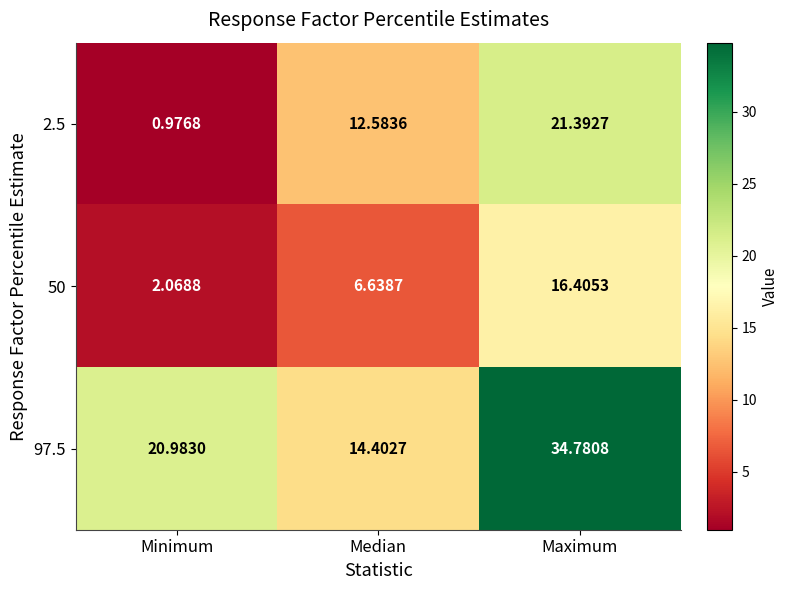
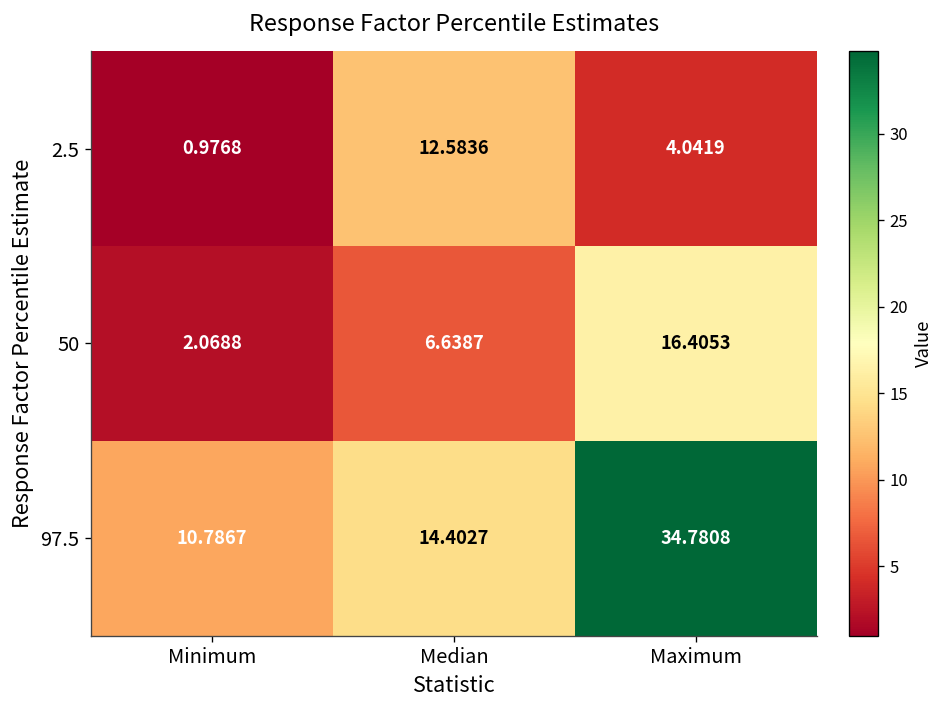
  {
    "2.5": {
      "Minimum": 0.9768,
      "Median": 12.5836,
-     "Maximum": 21.3927
+     "Maximum": 4.0419
    },
    "50": {
      "Minimum": 2.0688,
      "Median": 6.6387,
      "Maximum": 16.4053
    },
    "97.5": {
-     "Minimum": 20.9830,
+     "Minimum": 10.7867,
      "Median": 14.4027,
      "Maximum": 34.7808
    }
  }
